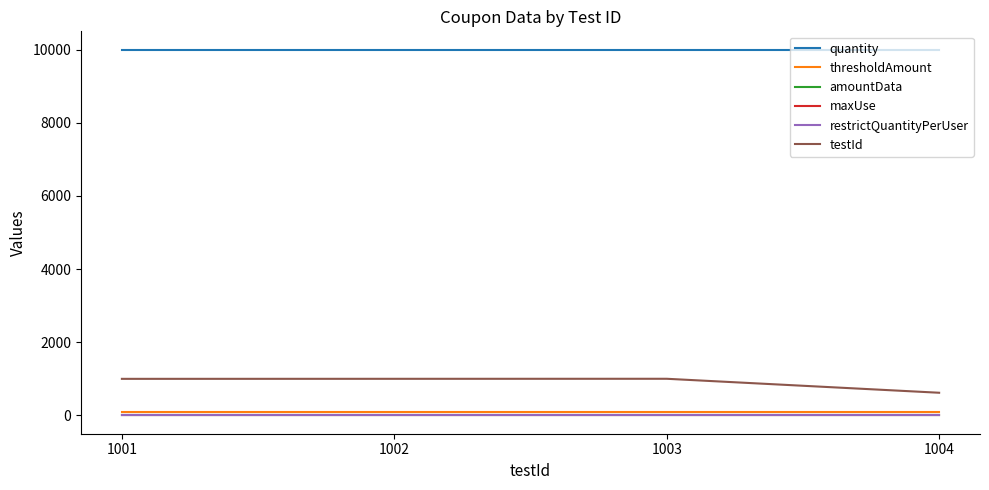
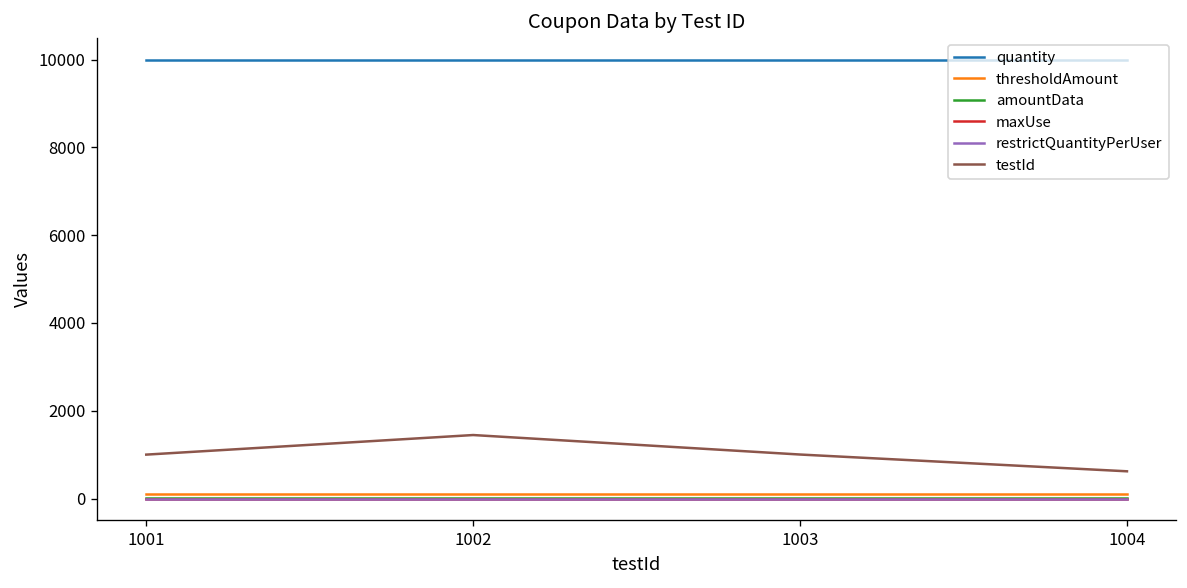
  {
    "quantity": {
      "1001": 10000,
      "1002": 10000,
      "1003": 10000
    },
    "thresholdAmount": {
      "1001": 100,
      "1002": 100,
      "1003": 100,
      "1004": 100
    },
    "restrictQuantityPerUser": {
      "1001": 0,
      "1002": 0,
      "1003": 0,
      "1004": 0
    },
    "testId": {
      "1001": 1000,
-     "1002": 1000,
+     "1002": 1400,
      "1003": 1000,
      "1004": 600
    }
  }
